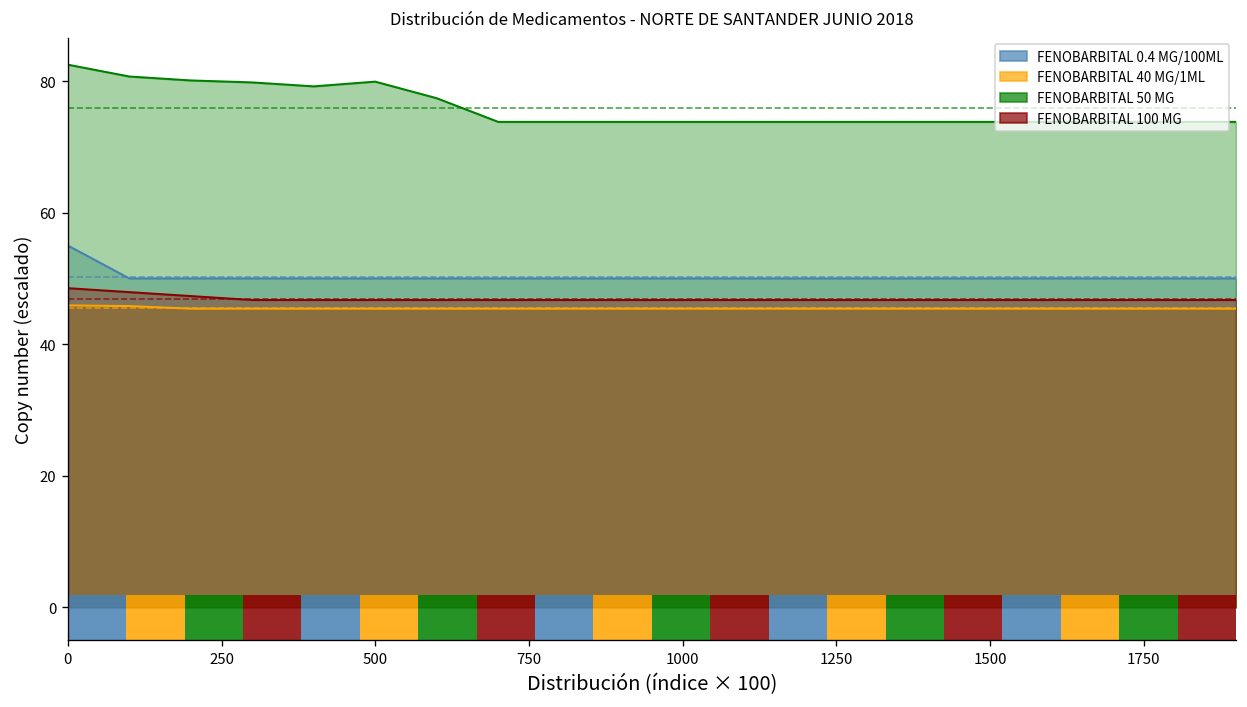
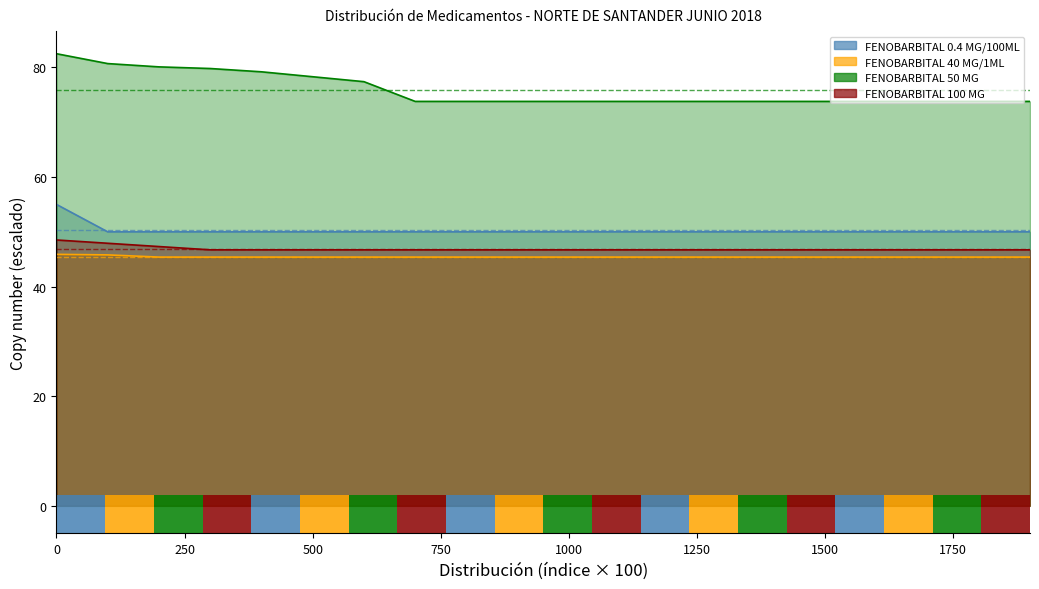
  {
    "FENOBARBITAL 40 MG/1ML": {
      "0": 46,
      "500": 45,
      "1000": 45,
      "1500": 45
    },
    "FENOBARBITAL 50 MG": {
      "0": 83,
-     "500": 80,
+     "500": 78,
      "1000": 74,
      "1500": 74
    },
    "FENOBARBITAL 100 MG": {
      "0": 49,
      "500": 47,
      "1000": 47,
      "1500": 47
    }
  }
